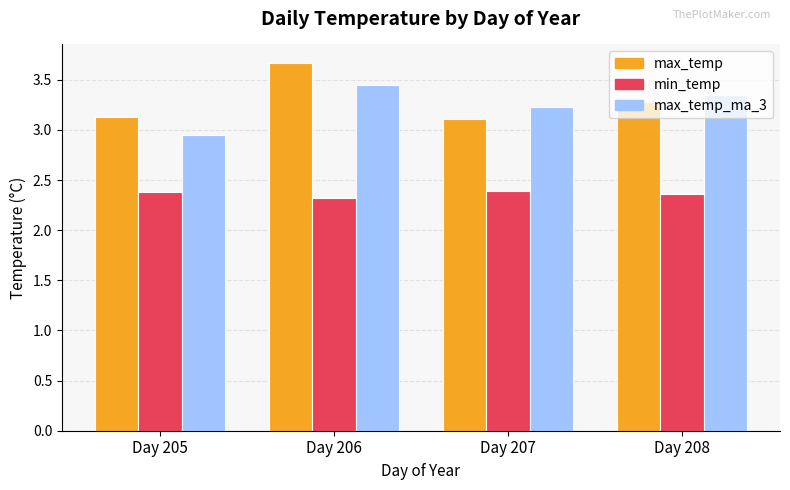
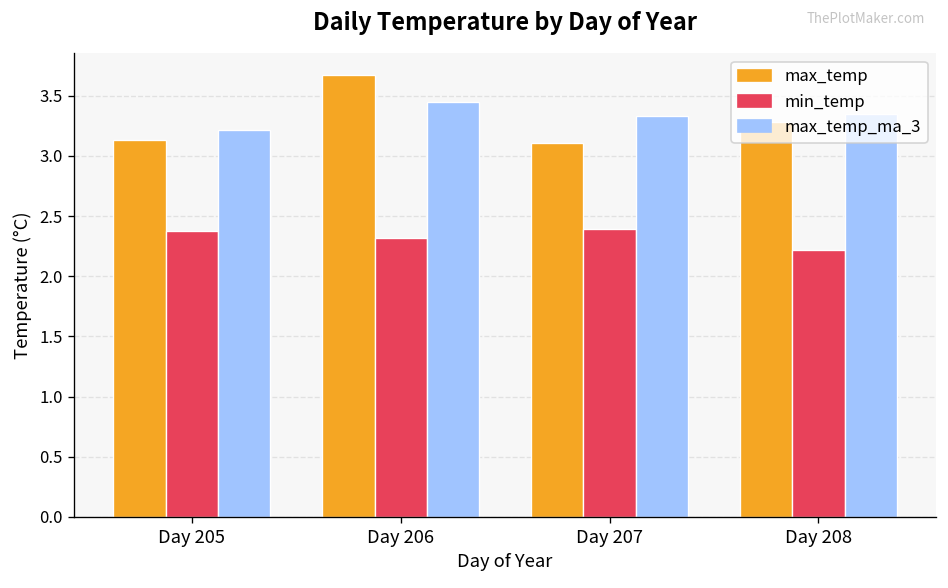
  {
    "max_temp": {
      "Day 205": 3.13,
      "Day 206": 3.67,
      "Day 207": 3.11
    },
    "min_temp": {
      "Day 205": 2.38,
      "Day 206": 2.32,
      "Day 207": 2.39,
-     "Day 208": 2.36
+     "Day 208": 2.22
    },
    "max_temp_ma_3": {
-     "Day 205": 2.95,
+     "Day 205": 3.22,
      "Day 206": 3.45,
-     "Day 207": 3.23
+     "Day 207": 3.33
    }
  }
